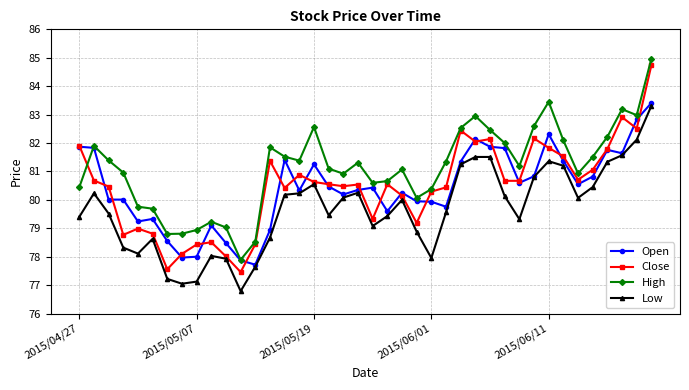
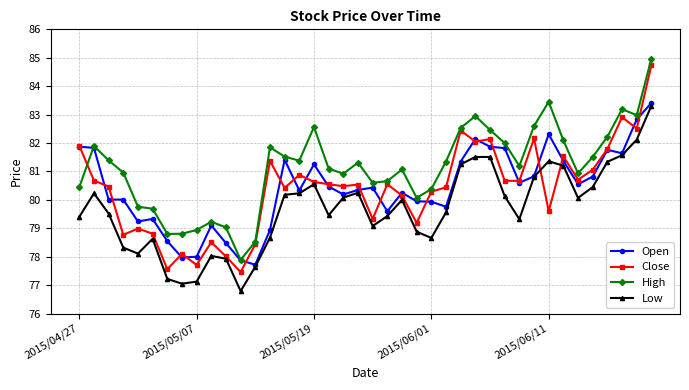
  {
    "Open": {
      "2015/05/07": 78.0,
      "2015/05/19": 81.3,
      "2015/06/01": 79.9,
      "2015/06/11": 82.3
    },
    "Close": {
-     "2015/05/07": 78.4,
-     "2015/06/11": 81.8
+     "2015/05/07": 77.7,
+     "2015/06/11": 79.6
    },
    "High": {
      "2015/04/27": 80.4,
      "2015/05/07": 78.9,
      "2015/05/19": 82.6,
      "2015/06/11": 83.4
    },
    "Low": {
      "2015/04/27": 79.4,
      "2015/05/07": 77.1,
-     "2015/06/01": 78.0,
+     "2015/06/01": 78.7,
      "2015/06/11": 81.4
    }
  }
